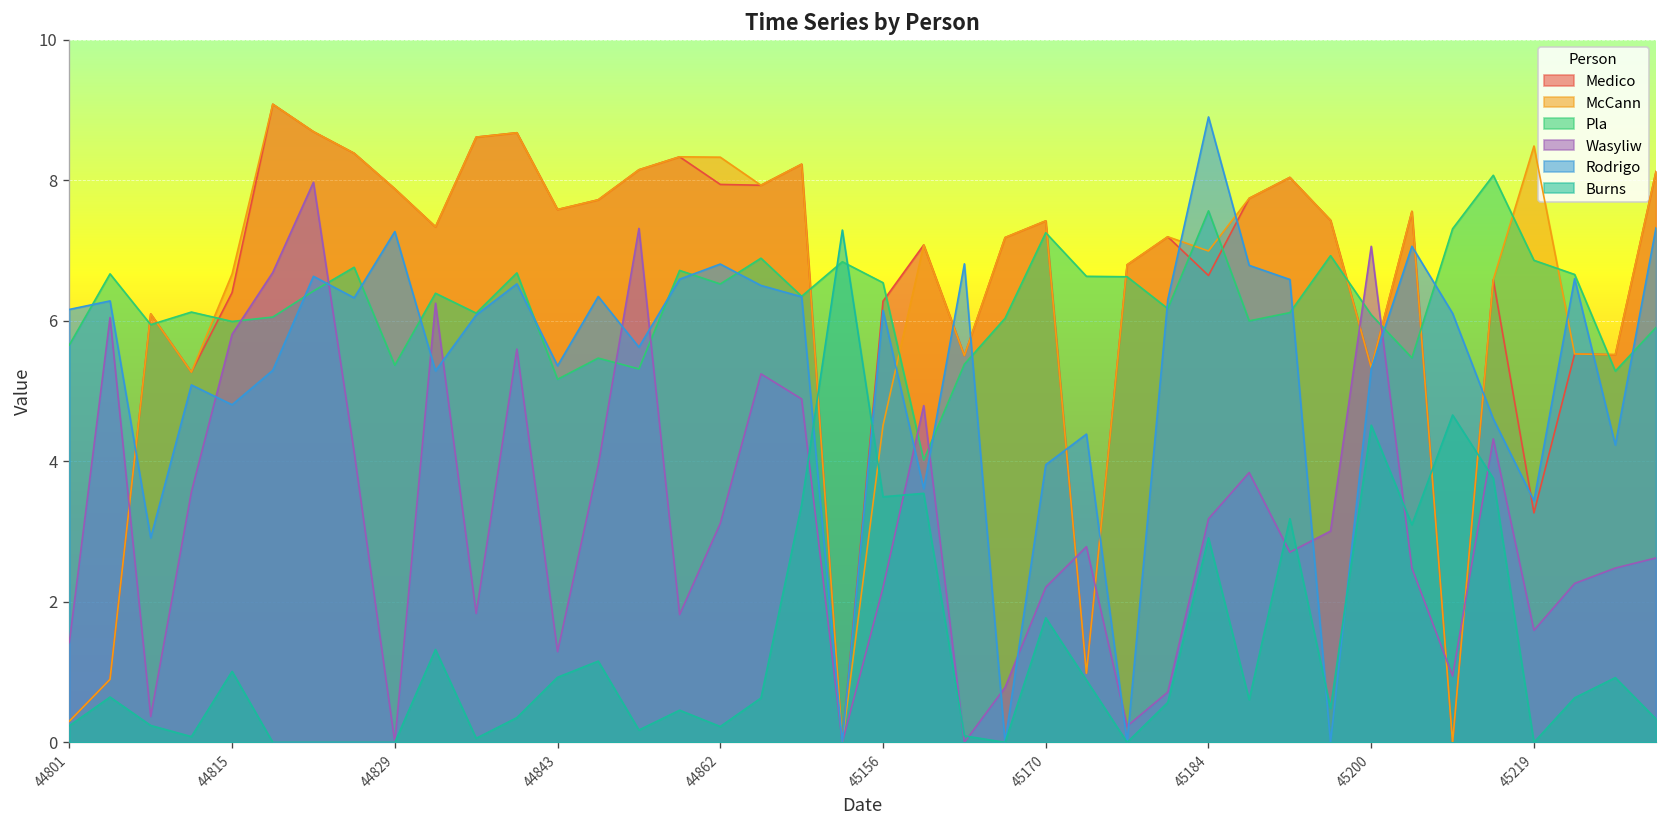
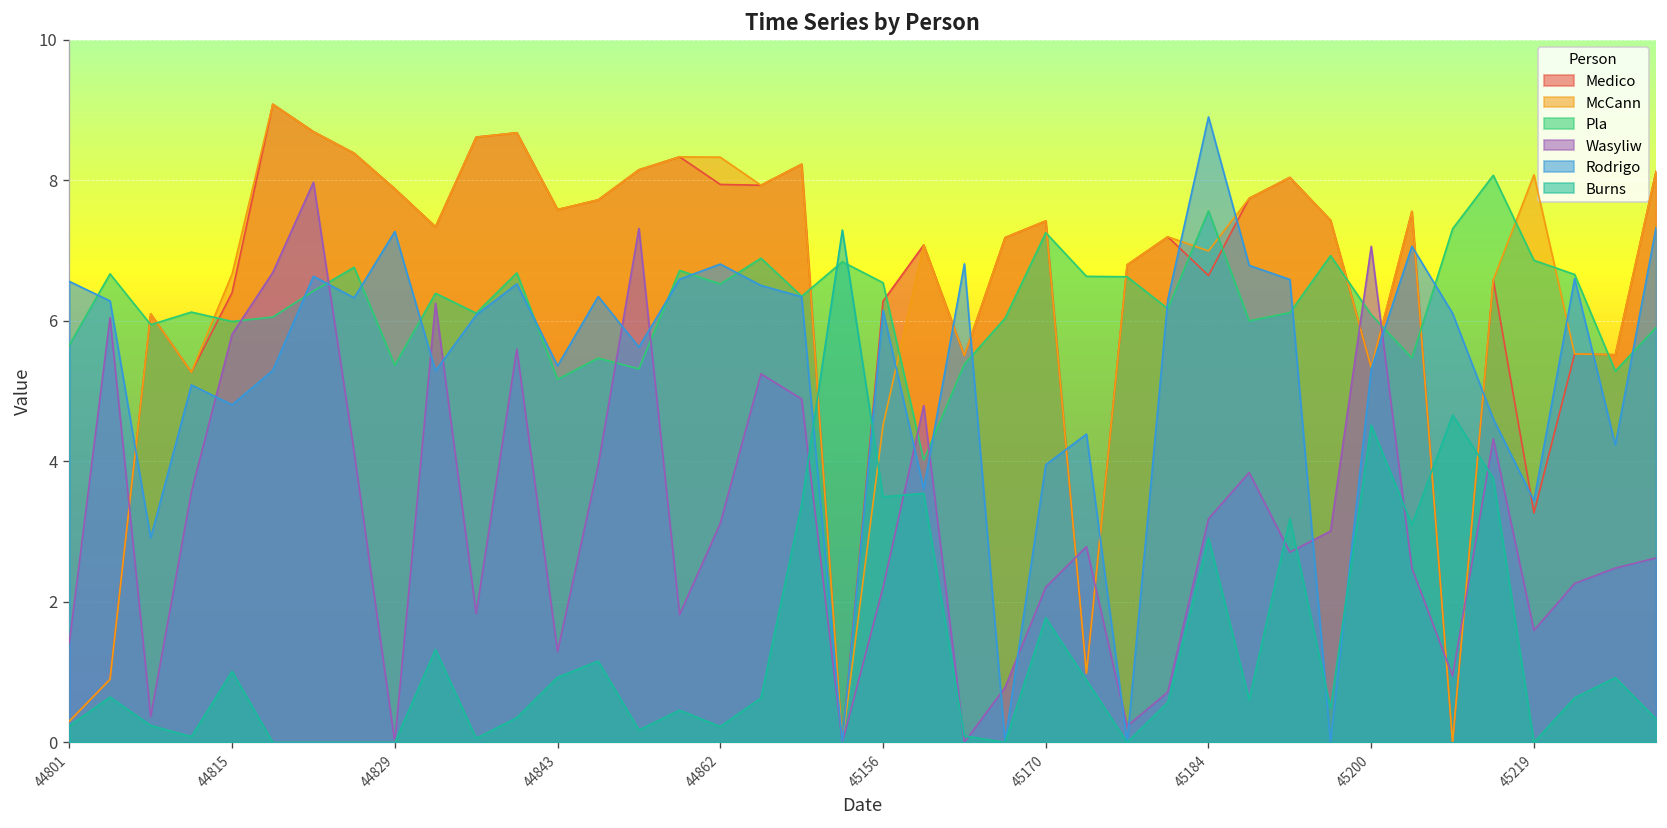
  {
    "Medico": {
      "44815": 6.4,
      "44862": 7.9,
      "45156": 6.3,
      "45184": 6.6,
      "45219": 3.3
    },
    "McCann": {
      "44815": 6.7,
      "44862": 8.3,
      "45156": 4.5,
      "45184": 7.0,
-     "45219": 8.5
+     "45219": 8.1
    },
    "Wasyliw": {
      "44801": 1.4,
      "44815": 5.8,
      "44843": 1.3,
      "44862": 3.1,
      "45156": 2.2,
      "45170": 2.2,
      "45184": 3.2,
      "45200": 7.1,
      "45219": 1.6
    },
    "Rodrigo": {
-     "44801": 6.2,
+     "44801": 6.6,
      "44815": 4.8,
      "44829": 7.3,
      "44843": 5.4,
      "44862": 6.8,
      "45156": 6.1,
      "45170": 4.0,
      "45184": 8.9,
      "45219": 3.4
    }
  }
